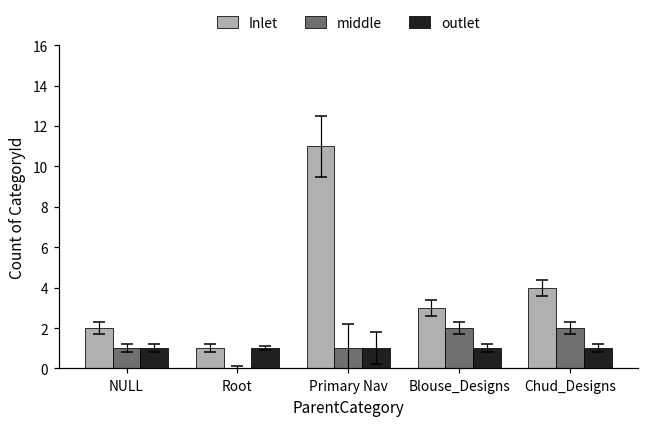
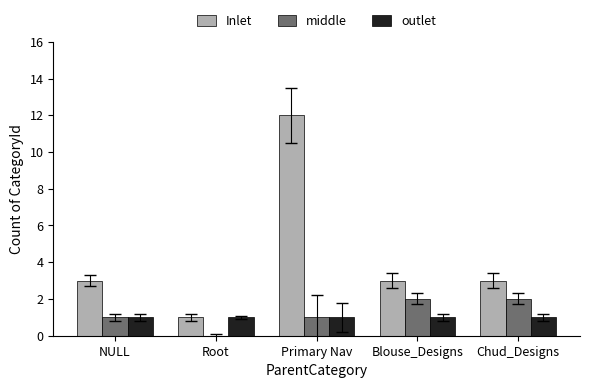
  {
    "Inlet": {
-     "NULL": 2,
+     "NULL": 3,
      "Root": 1,
-     "Primary Nav": 11,
+     "Primary Nav": 12,
      "Blouse_Designs": 3,
-     "Chud_Designs": 4
+     "Chud_Designs": 3
    },
    "middle": {
      "NULL": 1,
      "Root": 0,
      "Primary Nav": 1,
      "Blouse_Designs": 2,
      "Chud_Designs": 2
    },
    "outlet": {
      "NULL": 1,
      "Root": 1,
      "Primary Nav": 1,
      "Blouse_Designs": 1,
      "Chud_Designs": 1
    }
  }
